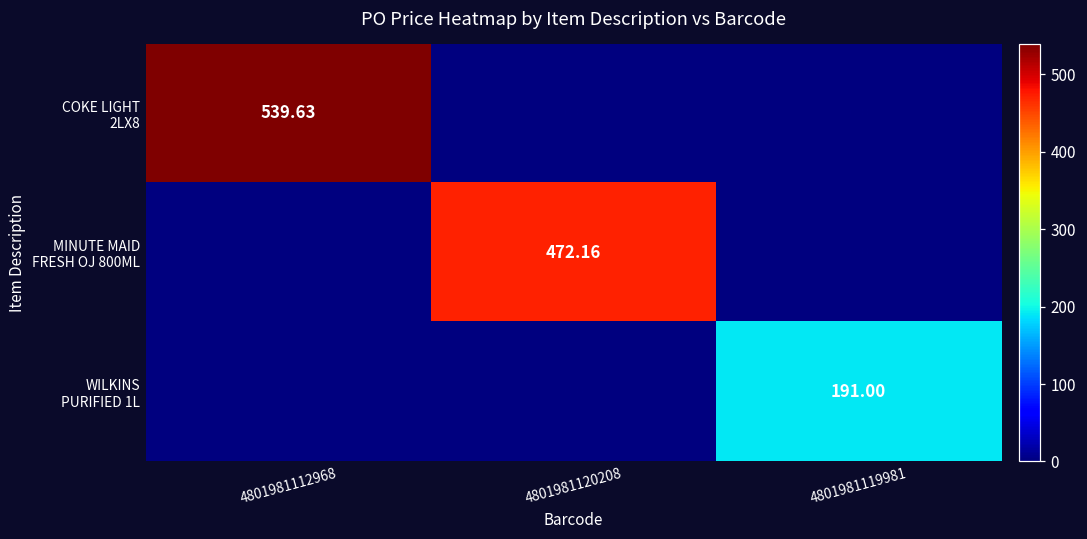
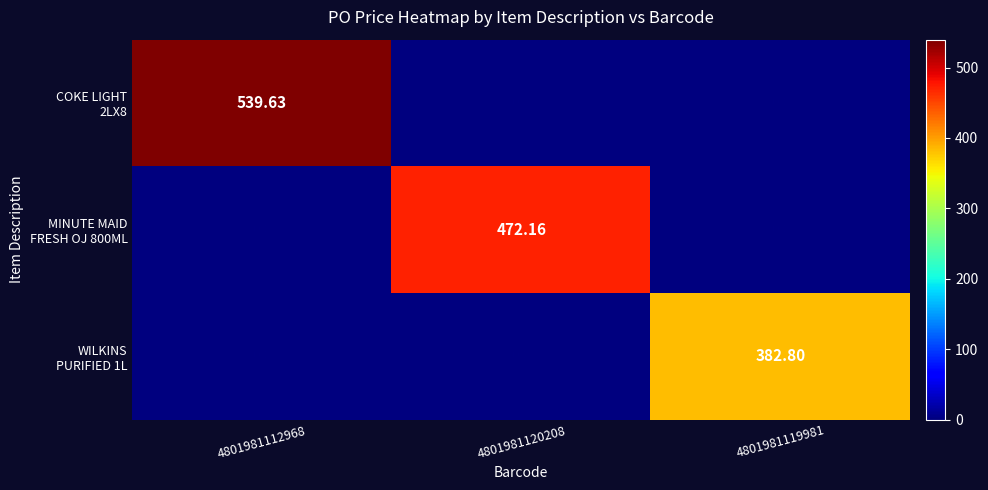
  {
    "COKE LIGHT 2LX8": {
      "4801981112968": 539.63
    },
    "MINUTE MAID FRESH OJ 800ML": {
      "4801981120208": 472.16
    },
    "WILKINS PURIFIED 1L": {
-     "4801981119981": 191.00
+     "4801981119981": 382.80
    }
  }
